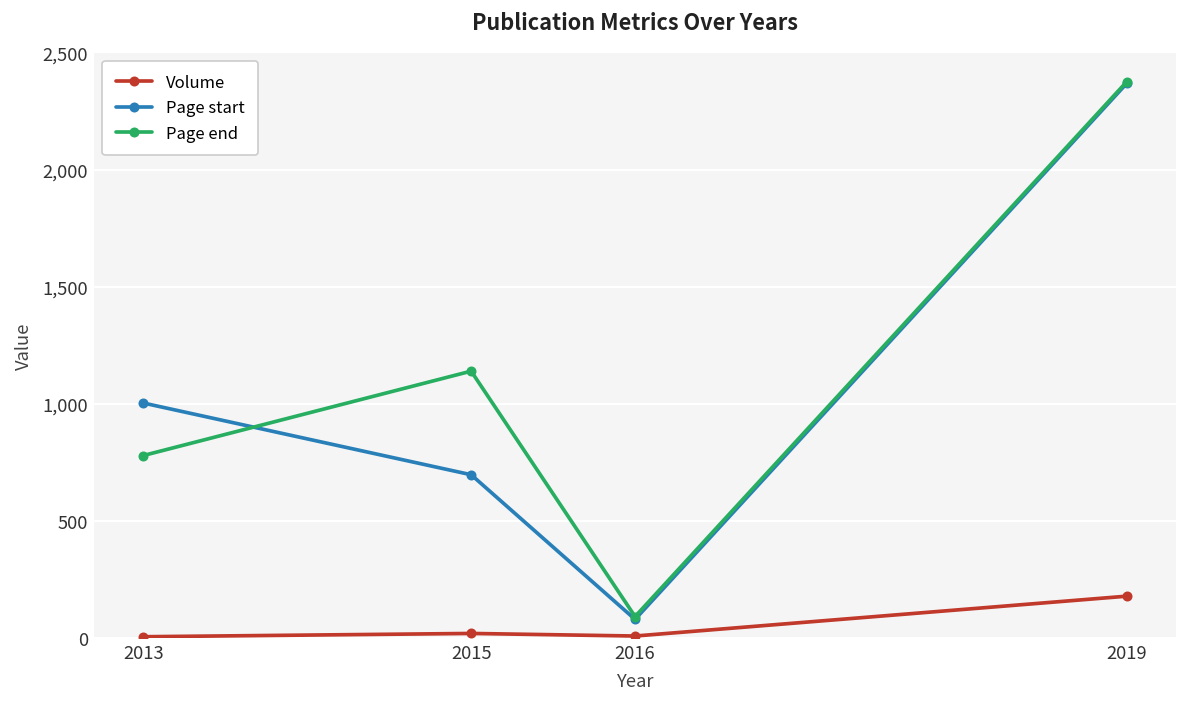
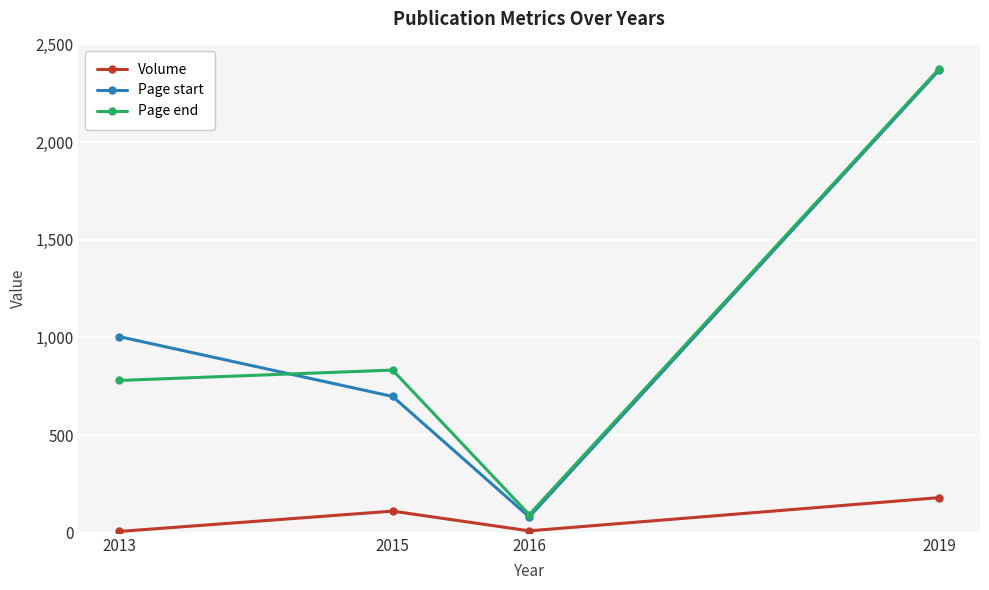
  {
    "Volume": {
      "2013": "10",
-     "2015": "20",
+     "2015": "110",
      "2016": "10",
      "2019": "180"
    },
    "Page start": {
      "2013": "1,000",
      "2015": "700"
    },
    "Page end": {
      "2013": "780",
-     "2015": "1,140"
+     "2015": "830"
    }
  }
